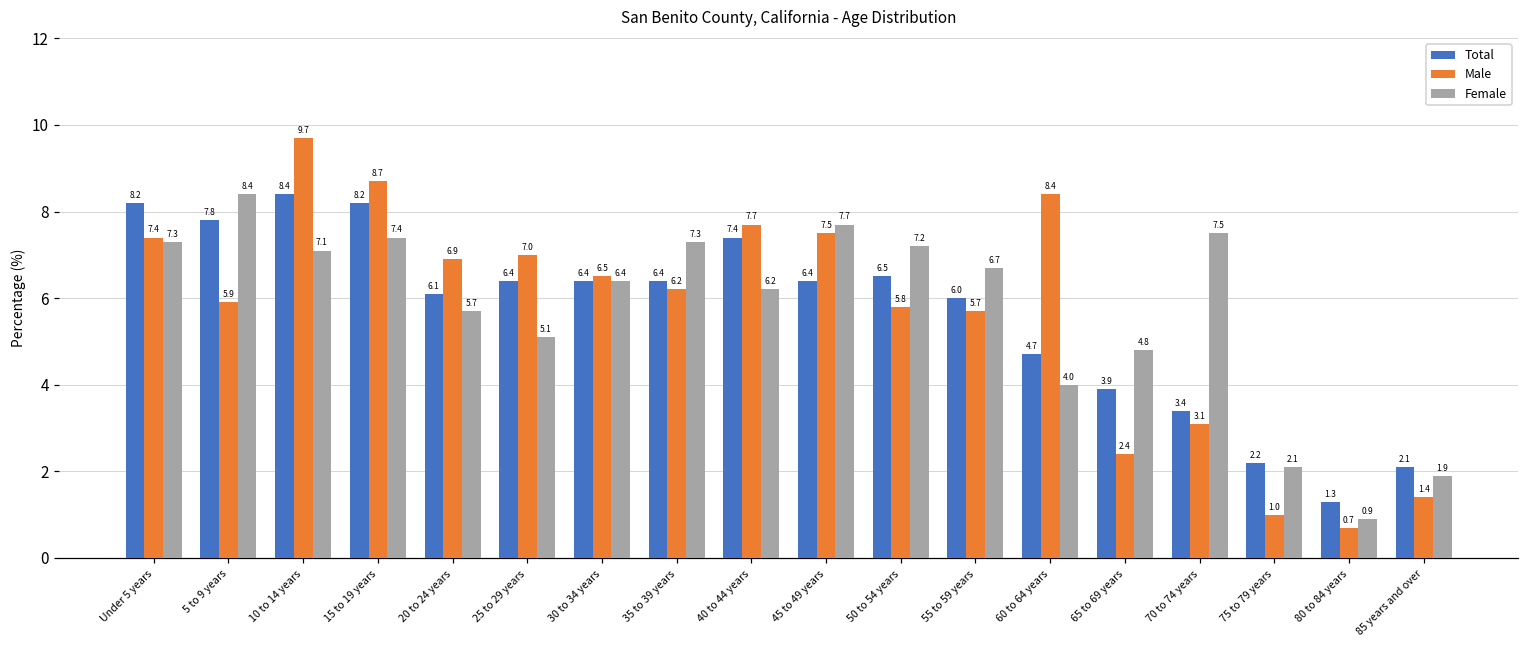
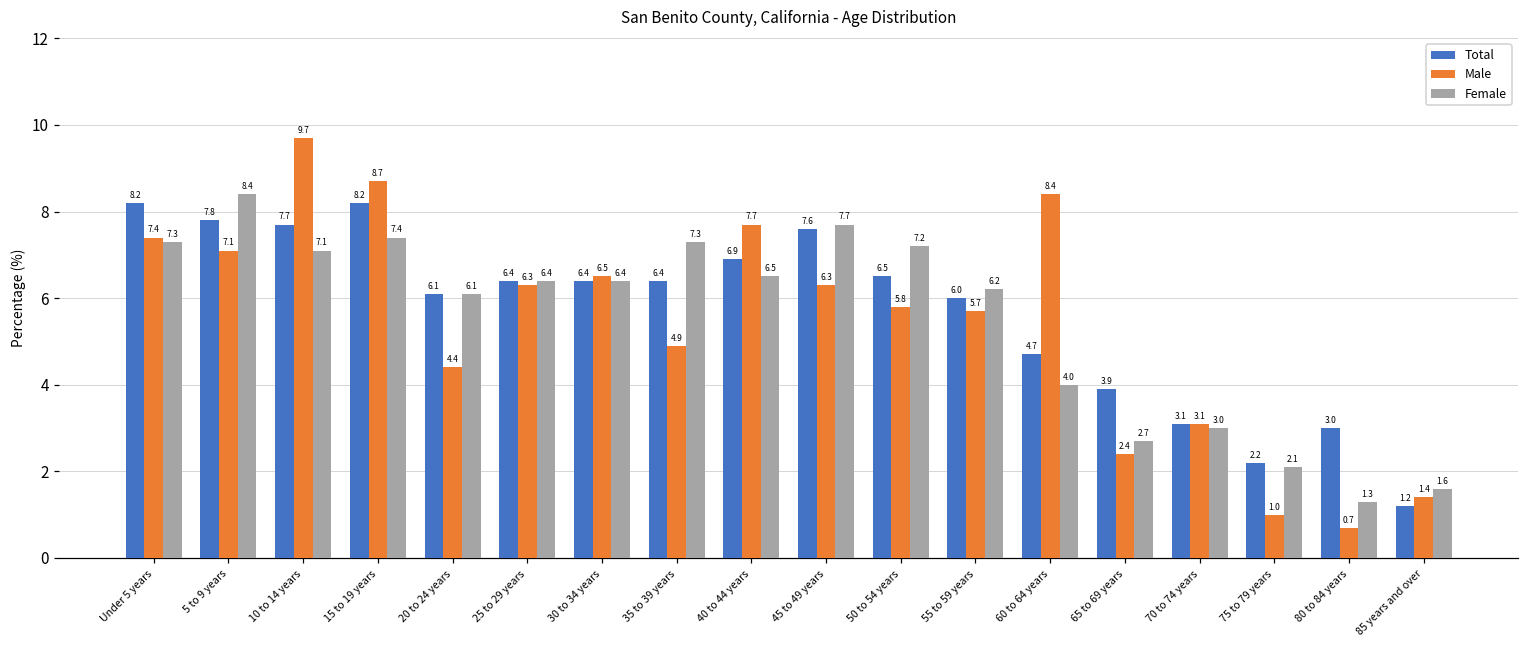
  {
    "Total": {
      "Under 5 years": 8.2,
      "5 to 9 years": 7.8,
-     "10 to 14 years": 8.4,
+     "10 to 14 years": 7.7,
      "15 to 19 years": 8.2,
      "20 to 24 years": 6.1,
      "25 to 29 years": 6.4,
      "30 to 34 years": 6.4,
      "35 to 39 years": 6.4,
-     "40 to 44 years": 7.4,
-     "45 to 49 years": 6.4,
+     "40 to 44 years": 6.9,
+     "45 to 49 years": 7.6,
      "50 to 54 years": 6.5,
      "55 to 59 years": 6.0,
      "60 to 64 years": 4.7,
      "65 to 69 years": 3.9,
-     "70 to 74 years": 3.4,
+     "70 to 74 years": 3.1,
      "75 to 79 years": 2.2,
-     "80 to 84 years": 1.3,
-     "85 years and over": 2.1
+     "80 to 84 years": 3.0,
+     "85 years and over": 1.2
    },
    "Male": {
      "Under 5 years": 7.4,
-     "5 to 9 years": 5.9,
+     "5 to 9 years": 7.1,
      "10 to 14 years": 9.7,
      "15 to 19 years": 8.7,
-     "20 to 24 years": 6.9,
-     "25 to 29 years": 7.0,
+     "20 to 24 years": 4.4,
+     "25 to 29 years": 6.3,
      "30 to 34 years": 6.5,
-     "35 to 39 years": 6.2,
+     "35 to 39 years": 4.9,
      "40 to 44 years": 7.7,
-     "45 to 49 years": 7.5,
+     "45 to 49 years": 6.3,
      "50 to 54 years": 5.8,
      "55 to 59 years": 5.7,
      "60 to 64 years": 8.4,
      "65 to 69 years": 2.4,
      "70 to 74 years": 3.1,
      "75 to 79 years": 1.0,
      "80 to 84 years": 0.7,
      "85 years and over": 1.4
    },
    "Female": {
      "Under 5 years": 7.3,
      "5 to 9 years": 8.4,
      "10 to 14 years": 7.1,
      "15 to 19 years": 7.4,
-     "20 to 24 years": 5.7,
-     "25 to 29 years": 5.1,
+     "20 to 24 years": 6.1,
+     "25 to 29 years": 6.4,
      "30 to 34 years": 6.4,
      "35 to 39 years": 7.3,
-     "40 to 44 years": 6.2,
+     "40 to 44 years": 6.5,
      "45 to 49 years": 7.7,
      "50 to 54 years": 7.2,
-     "55 to 59 years": 6.7,
+     "55 to 59 years": 6.2,
      "60 to 64 years": 4.0,
-     "65 to 69 years": 4.8,
-     "70 to 74 years": 7.5,
+     "65 to 69 years": 2.7,
+     "70 to 74 years": 3.0,
      "75 to 79 years": 2.1,
-     "80 to 84 years": 0.9,
-     "85 years and over": 1.9
+     "80 to 84 years": 1.3,
+     "85 years and over": 1.6
    }
  }
